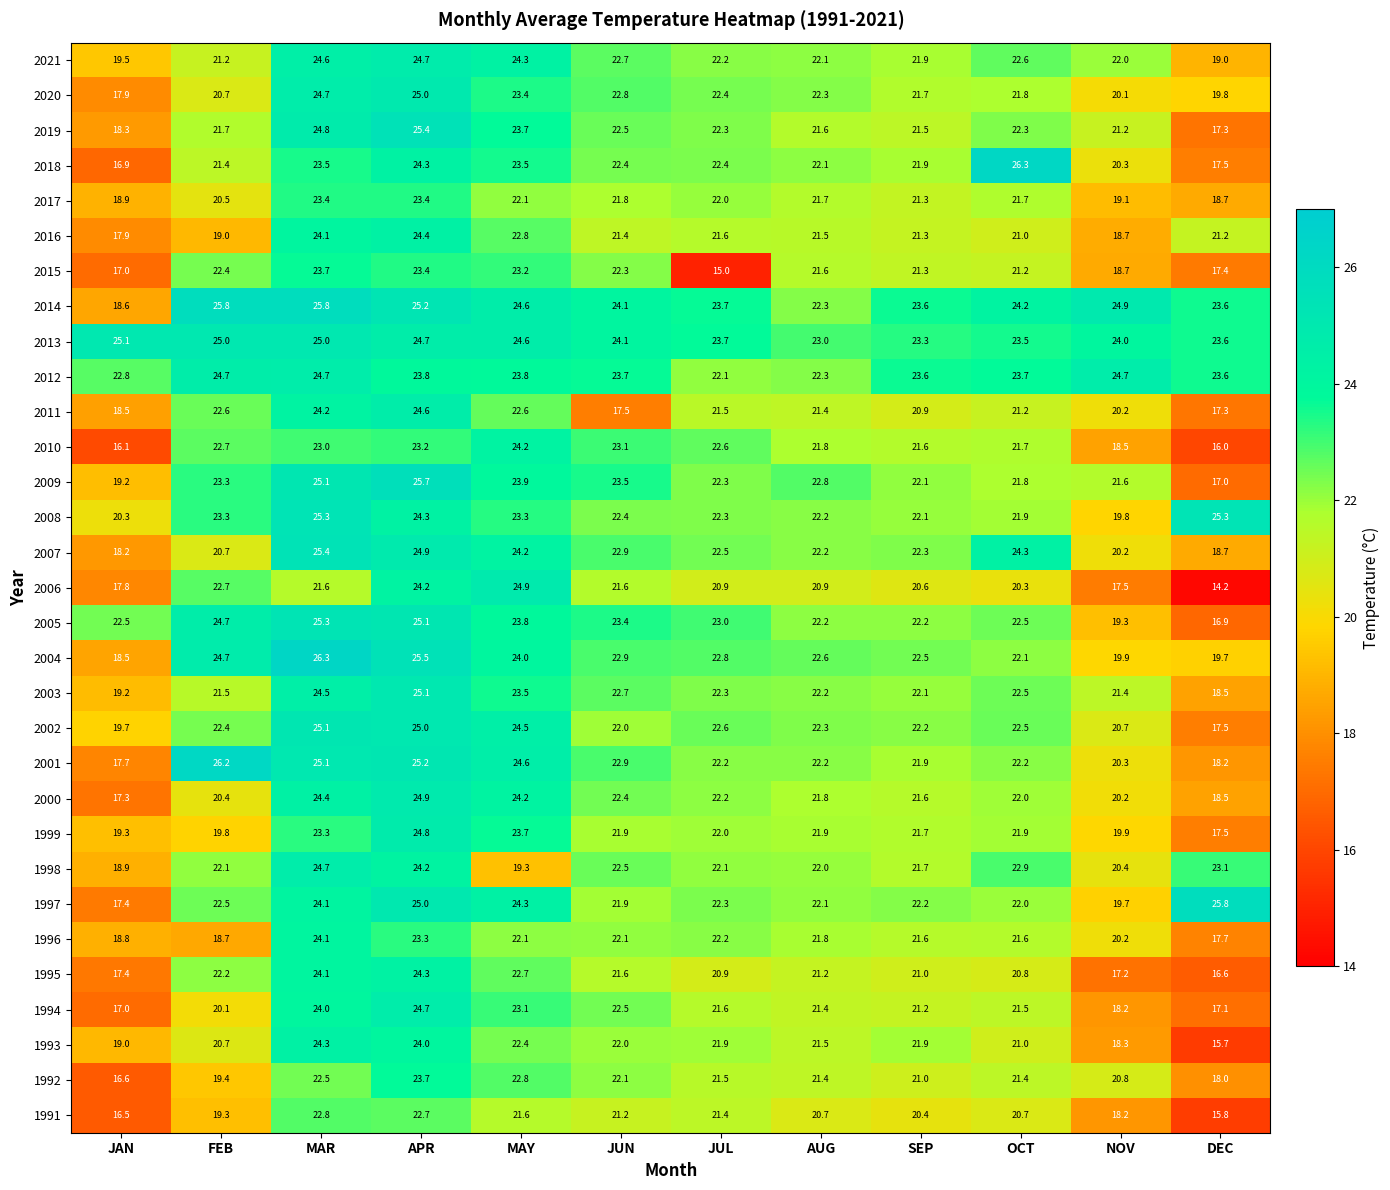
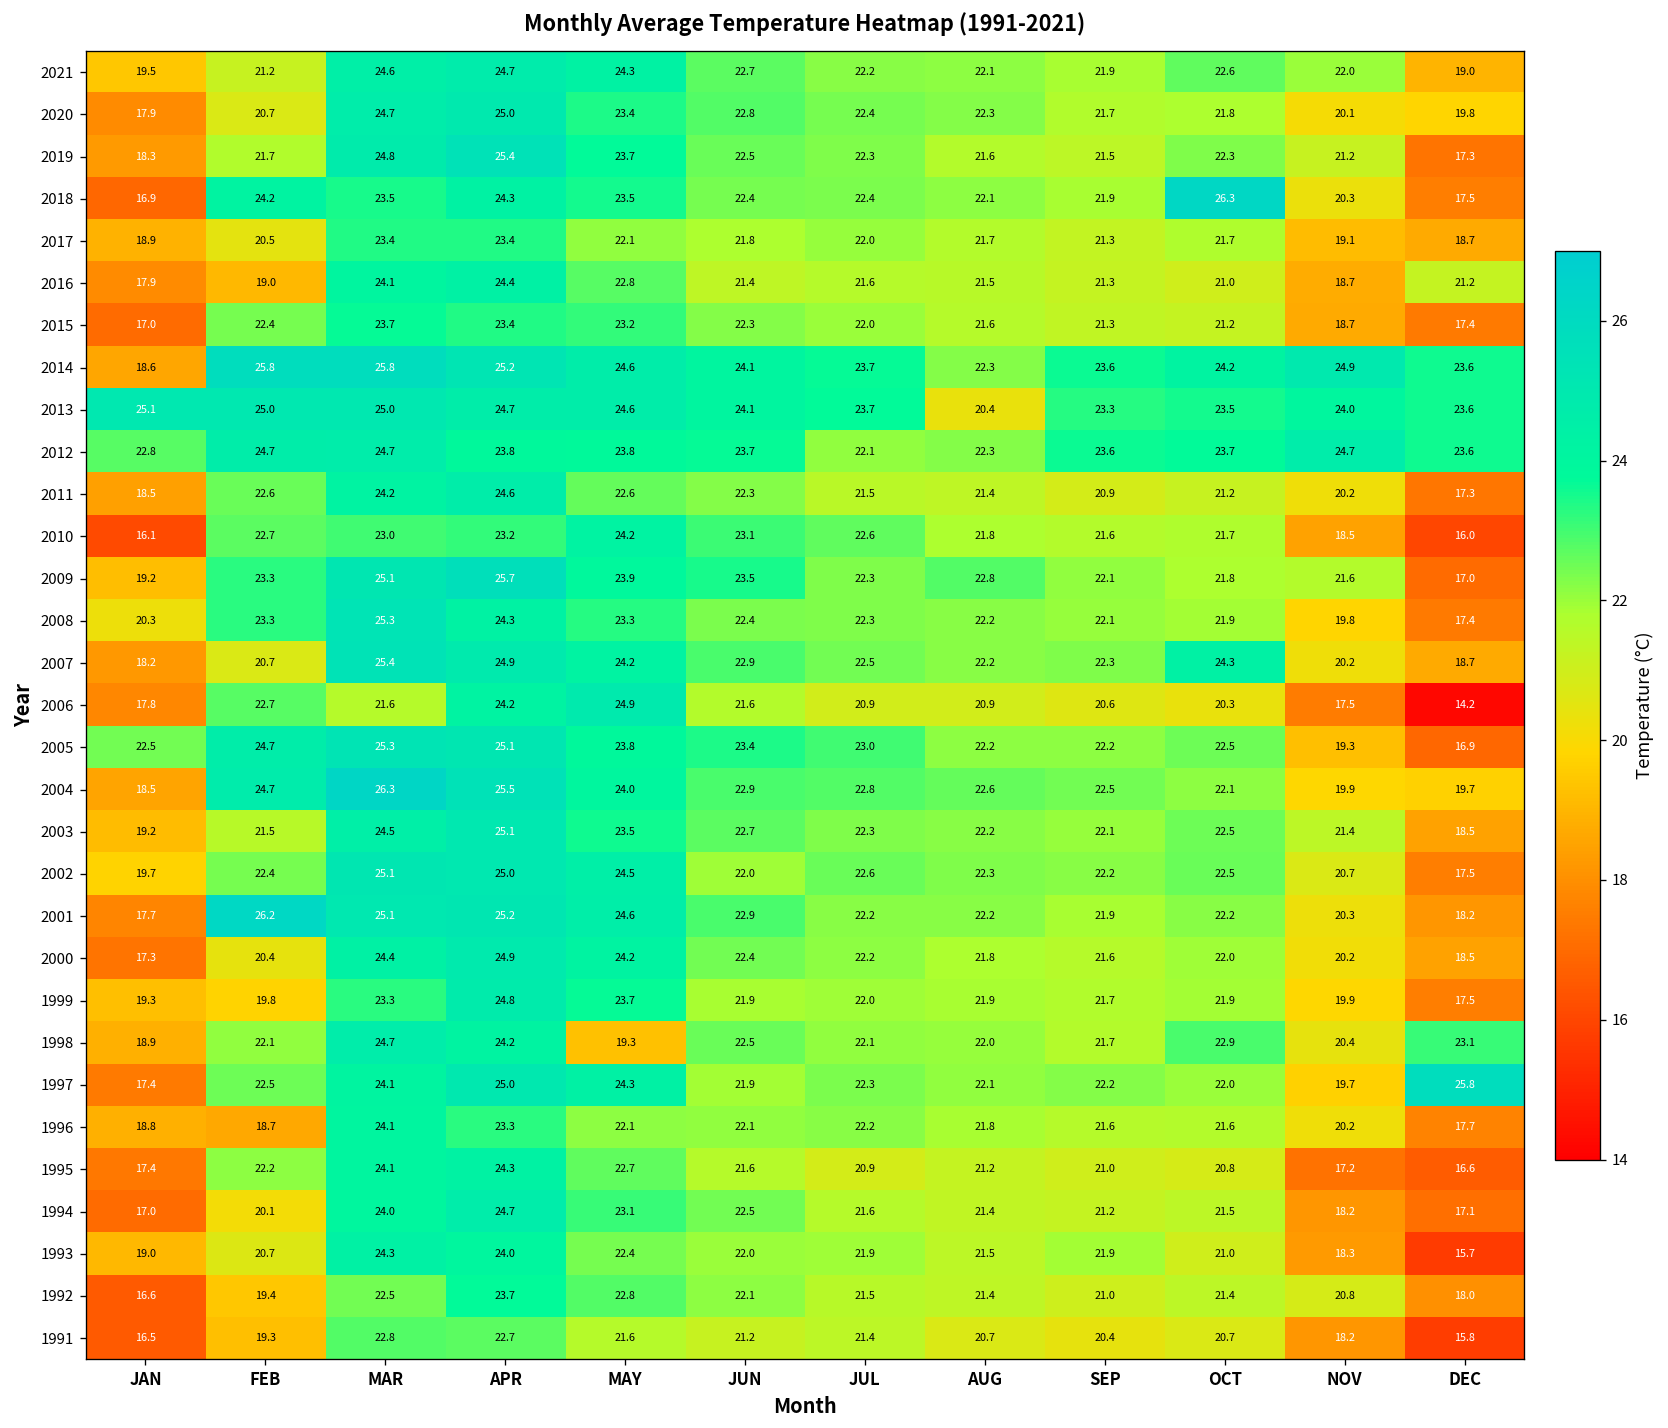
  {
    "2018": {
      "JAN": 16.9,
-     "FEB": 21.4,
+     "FEB": 24.2,
      "MAR": 23.5,
      "APR": 24.3,
      "MAY": 23.5,
      "JUN": 22.4,
      "JUL": 22.4,
      "AUG": 22.1,
      "SEP": 21.9,
      "OCT": 26.3,
      "NOV": 20.3,
      "DEC": 17.5
    },
    "2015": {
      "JAN": 17.0,
      "FEB": 22.4,
      "MAR": 23.7,
      "APR": 23.4,
      "MAY": 23.2,
      "JUN": 22.3,
-     "JUL": 15.0,
+     "JUL": 22.0,
      "AUG": 21.6,
      "SEP": 21.3,
      "OCT": 21.2,
      "NOV": 18.7,
      "DEC": 17.4
    },
    "2013": {
      "JAN": 25.1,
      "FEB": 25.0,
      "MAR": 25.0,
      "APR": 24.7,
      "MAY": 24.6,
      "JUN": 24.1,
      "JUL": 23.7,
-     "AUG": 23.0,
+     "AUG": 20.4,
      "SEP": 23.3,
      "OCT": 23.5,
      "NOV": 24.0,
      "DEC": 23.6
    },
    "2011": {
      "JAN": 18.5,
      "FEB": 22.6,
      "MAR": 24.2,
      "APR": 24.6,
      "MAY": 22.6,
-     "JUN": 17.5,
+     "JUN": 22.3,
      "JUL": 21.5,
      "AUG": 21.4,
      "SEP": 20.9,
      "OCT": 21.2,
      "NOV": 20.2,
      "DEC": 17.3
    },
    "2008": {
      "JAN": 20.3,
      "FEB": 23.3,
      "MAR": 25.3,
      "APR": 24.3,
      "MAY": 23.3,
      "JUN": 22.4,
      "JUL": 22.3,
      "AUG": 22.2,
      "SEP": 22.1,
      "OCT": 21.9,
      "NOV": 19.8,
-     "DEC": 25.3
+     "DEC": 17.4
    }
  }
